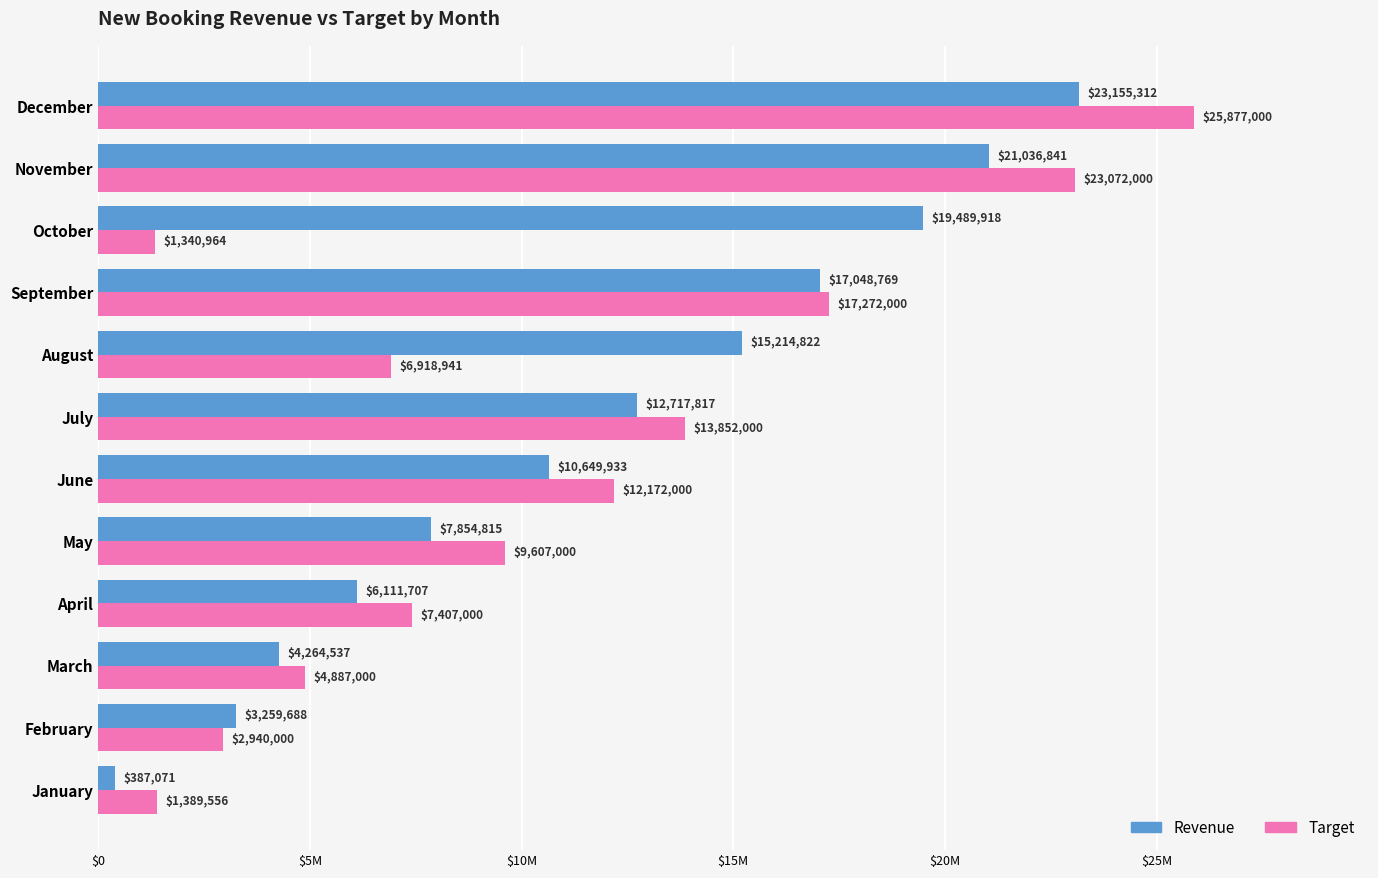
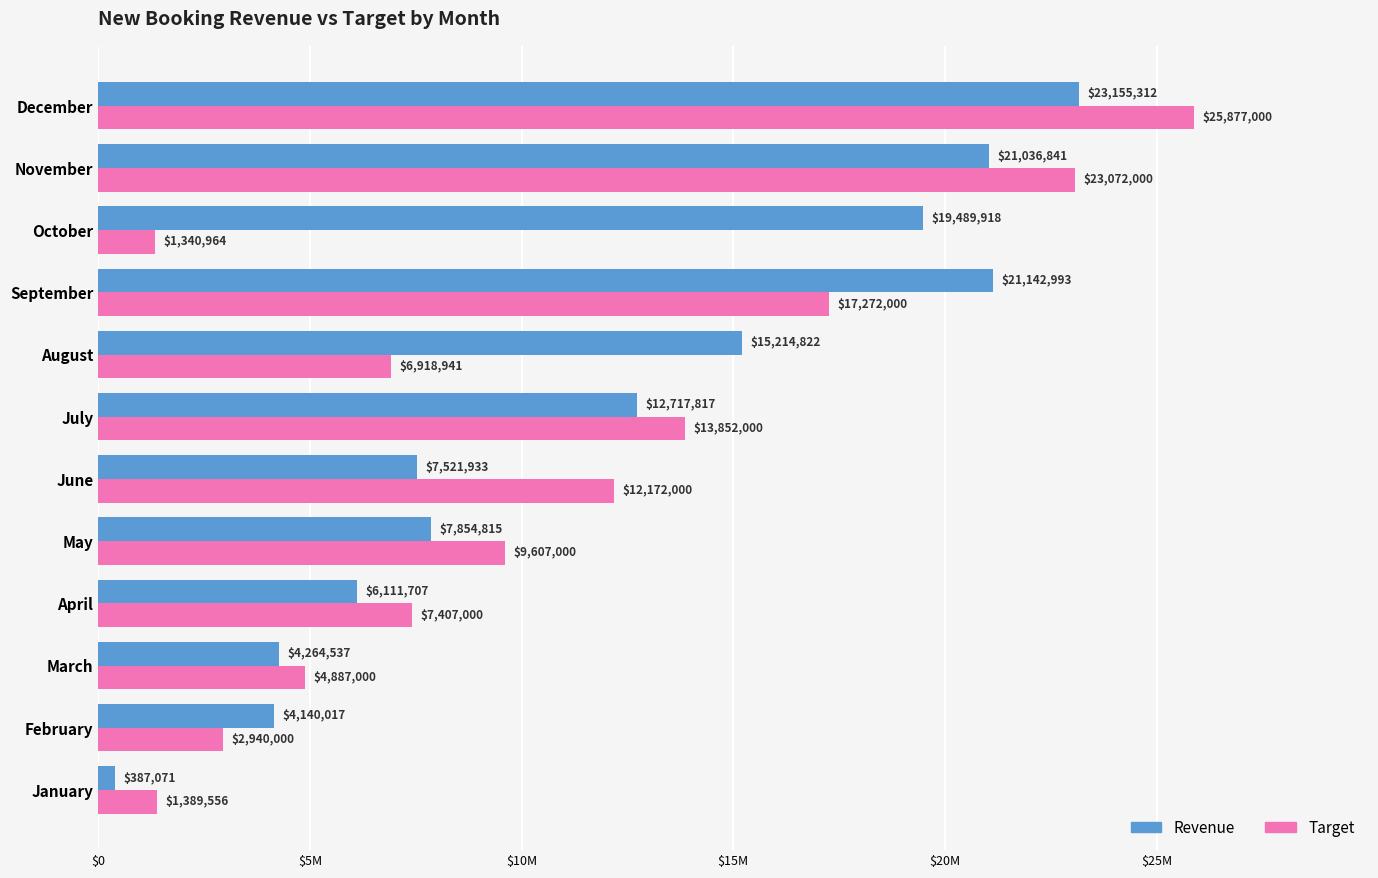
  {
    "Revenue": {
      "December": "$23,155,312",
      "November": "$21,036,841",
      "October": "$19,489,918",
-     "September": "$17,048,769",
+     "September": "$21,142,993",
      "August": "$15,214,822",
      "July": "$12,717,817",
-     "June": "$10,649,933",
+     "June": "$7,521,933",
      "May": "$7,854,815",
      "April": "$6,111,707",
      "March": "$4,264,537",
-     "February": "$3,259,688",
+     "February": "$4,140,017",
      "January": "$387,071"
    },
    "Target": {
      "December": "$25,877,000",
      "November": "$23,072,000",
      "October": "$1,340,964",
      "September": "$17,272,000",
      "August": "$6,918,941",
      "July": "$13,852,000",
      "June": "$12,172,000",
      "May": "$9,607,000",
      "April": "$7,407,000",
      "March": "$4,887,000",
      "February": "$2,940,000",
      "January": "$1,389,556"
    }
  }
